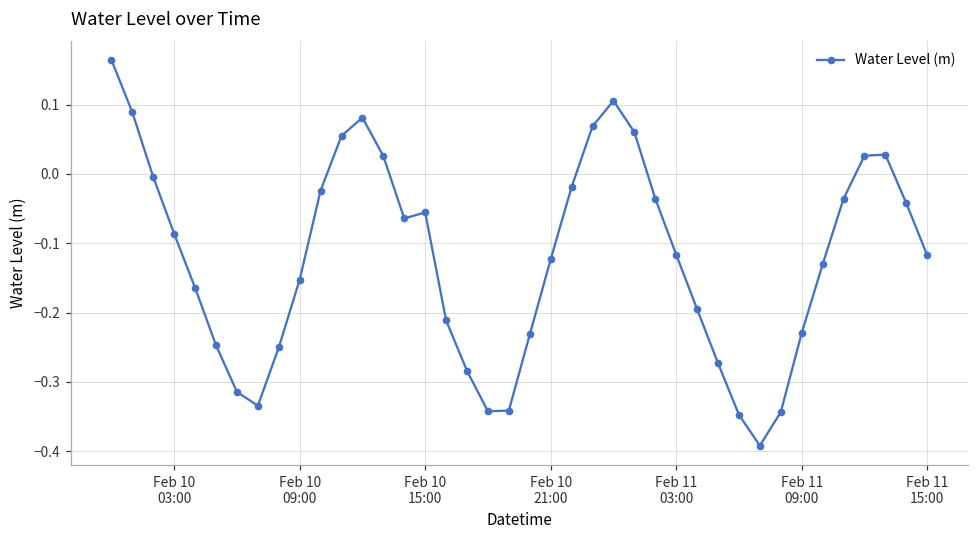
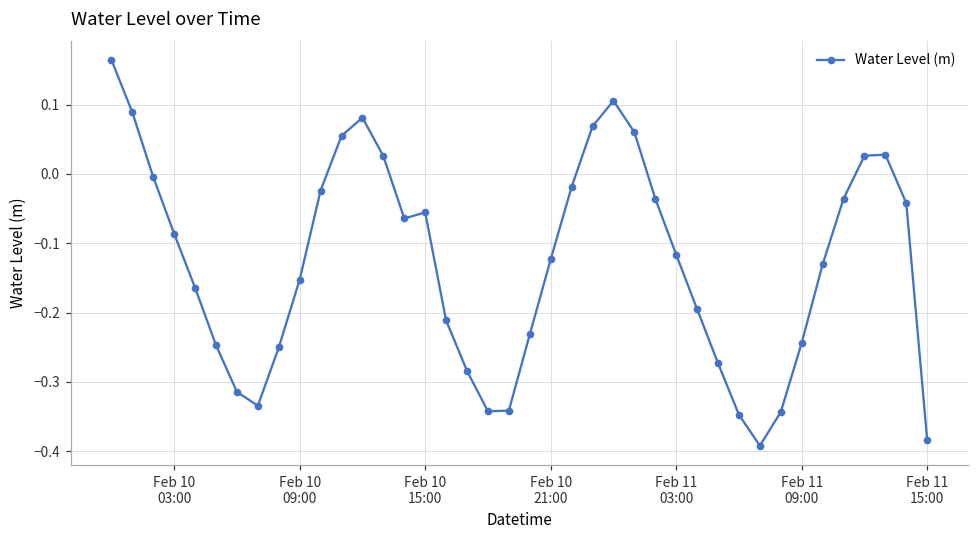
  {
    "Feb 10 03:00": -0.09,
    "Feb 10 09:00": -0.15,
    "Feb 10 15:00": -0.06,
    "Feb 10 21:00": -0.12,
    "Feb 11 03:00": -0.12,
-   "Feb 11 09:00": -0.23,
-   "Feb 11 15:00": -0.12
+   "Feb 11 09:00": -0.24,
+   "Feb 11 15:00": -0.38
  }
